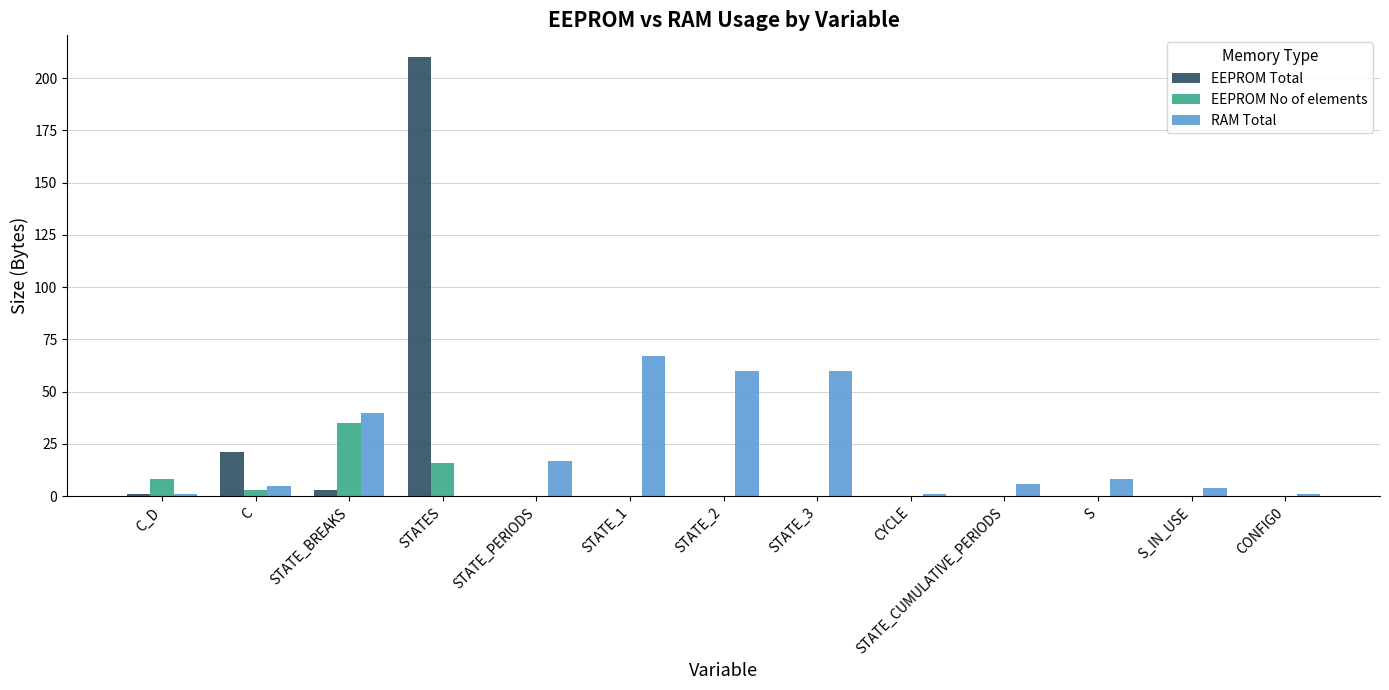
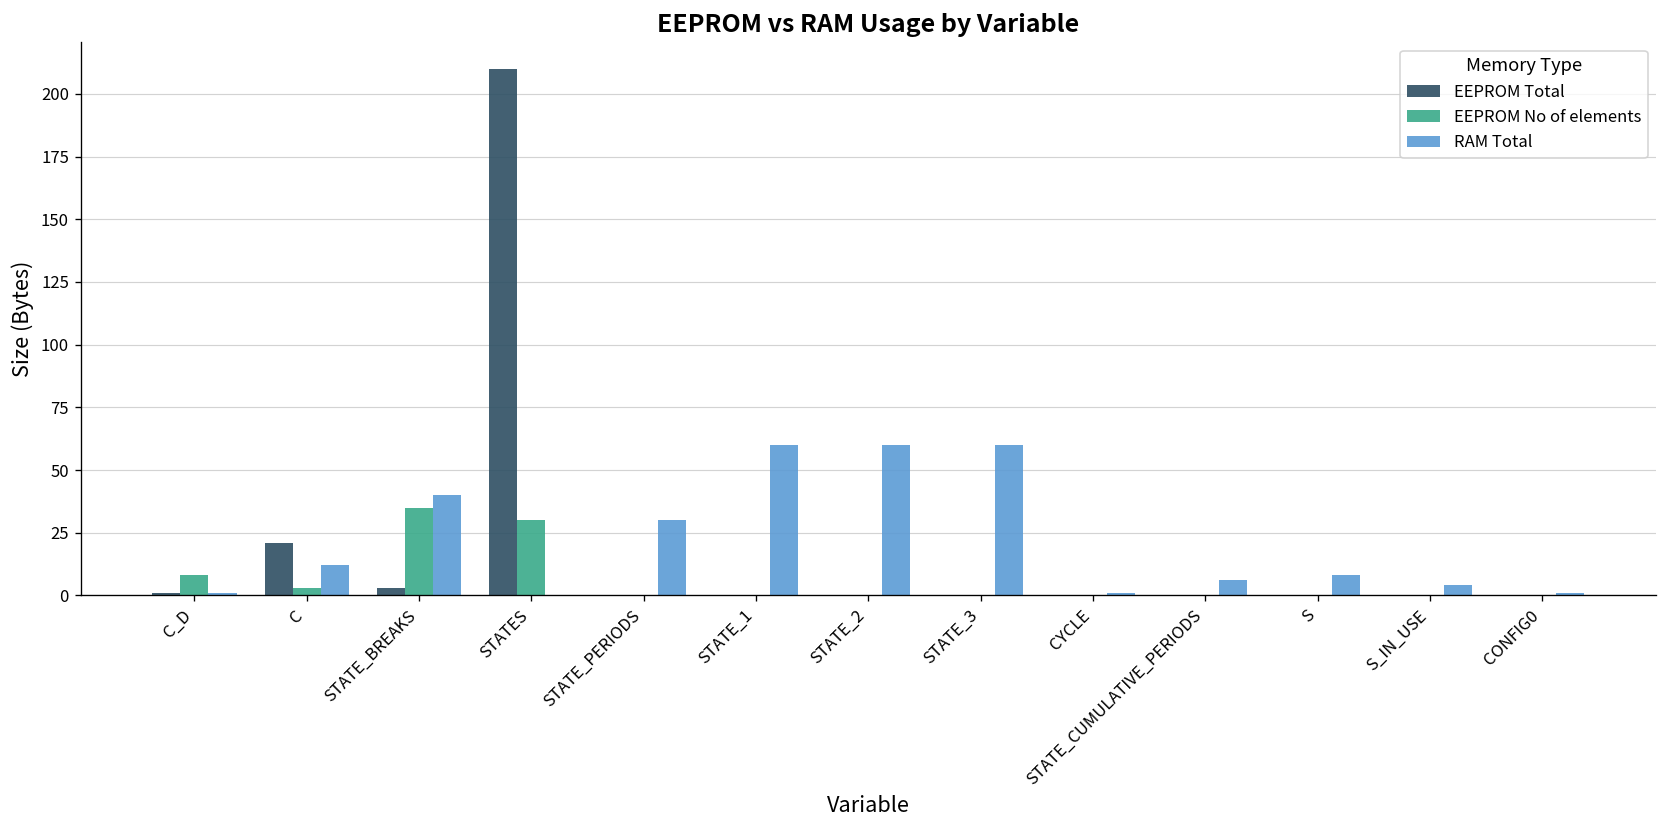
  {
    "EEPROM Total": {
      "C": 21,
      "STATE_BREAKS": 3,
      "STATES": 210,
      "STATE_PERIODS": 0,
      "STATE_1": 0,
      "STATE_2": 0,
      "STATE_3": 0,
      "CYCLE": 0,
      "STATE_CUMULATIVE_PERIODS": 0,
      "S": 0,
      "S_IN_USE": 0,
      "CONFIG0": 0
    },
    "EEPROM No of elements": {
      "C_D": 8,
      "C": 3,
      "STATE_BREAKS": 35,
-     "STATES": 16,
+     "STATES": 30,
      "STATE_PERIODS": 0,
      "STATE_1": 0,
      "STATE_2": 0,
      "STATE_3": 0,
      "CYCLE": 0,
      "STATE_CUMULATIVE_PERIODS": 0,
      "S": 0,
      "S_IN_USE": 0,
      "CONFIG0": 0
    },
    "RAM Total": {
-     "C": 5,
+     "C": 12,
      "STATE_BREAKS": 40,
      "STATES": 0,
-     "STATE_PERIODS": 17,
-     "STATE_1": 67,
+     "STATE_PERIODS": 30,
+     "STATE_1": 60,
      "STATE_2": 60,
      "STATE_3": 60,
      "STATE_CUMULATIVE_PERIODS": 6,
      "S": 8,
      "S_IN_USE": 4
    }
  }
